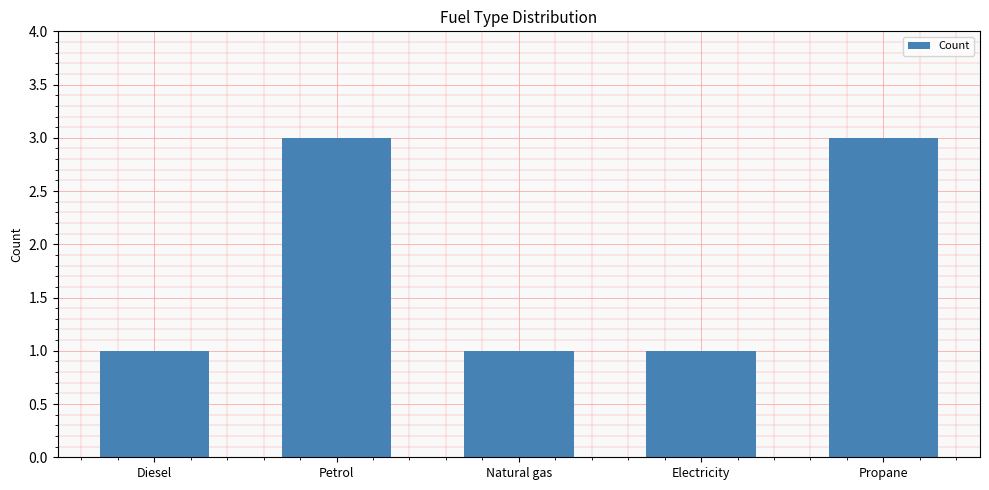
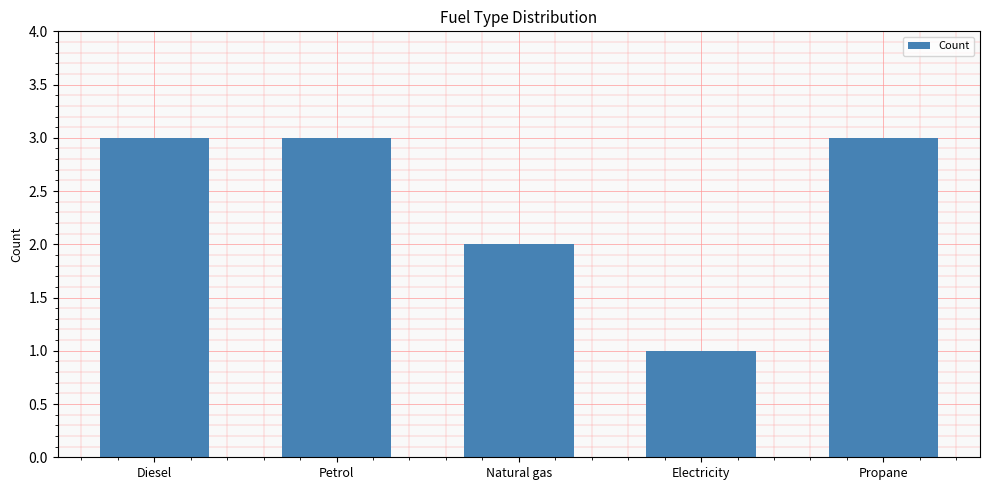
  {
-   "Diesel": 1,
+   "Diesel": 3,
    "Petrol": 3,
-   "Natural gas": 1,
+   "Natural gas": 2,
    "Electricity": 1,
    "Propane": 3
  }
